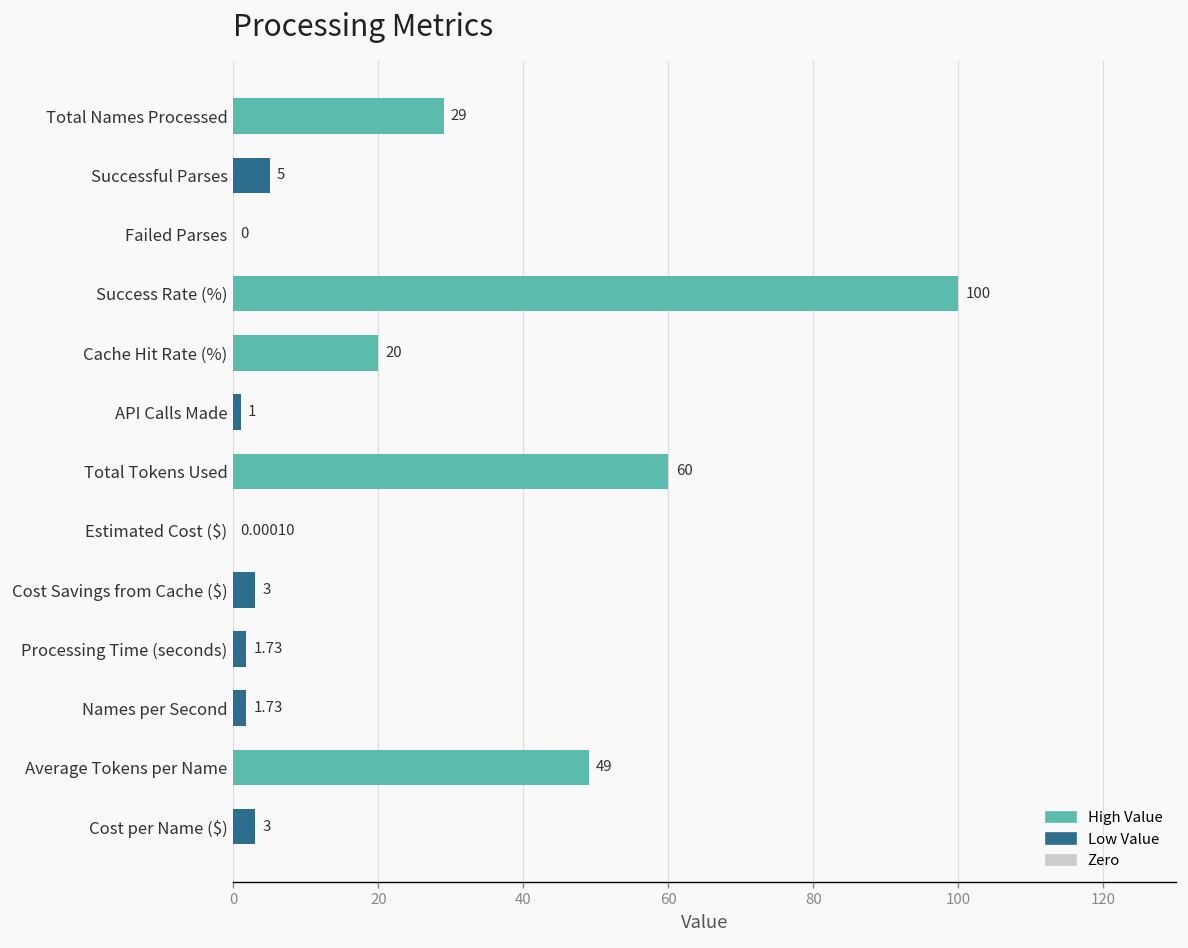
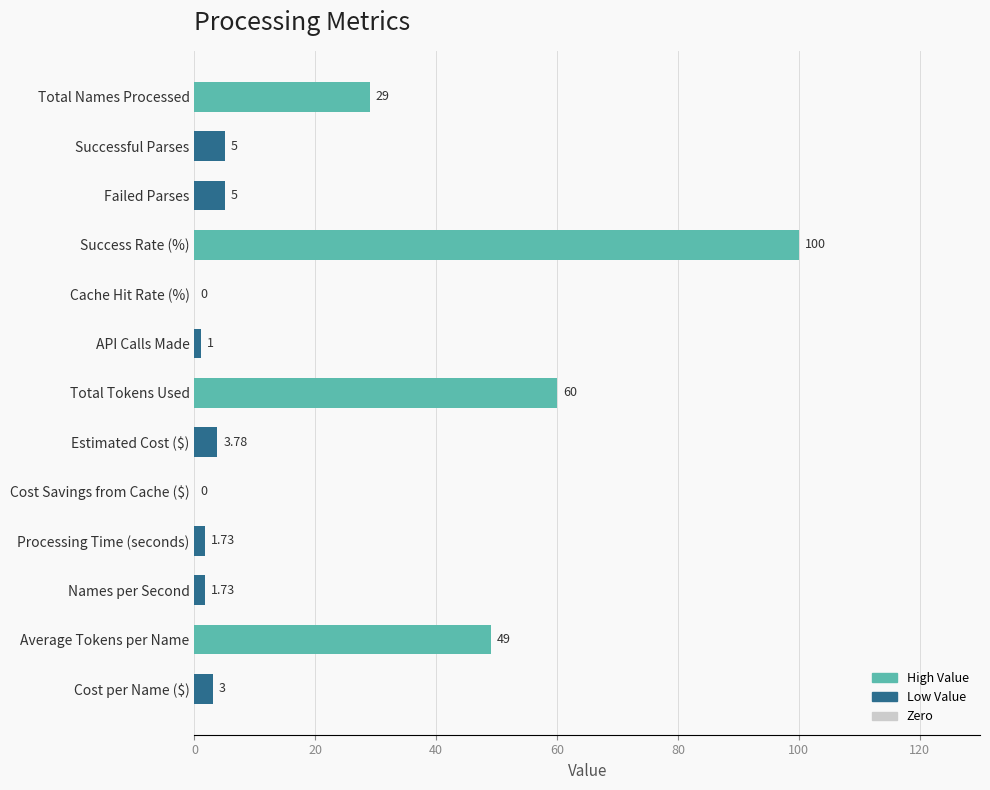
  {
    "Total Names Processed": 29,
    "Successful Parses": 5,
-   "Failed Parses": 0,
+   "Failed Parses": 5,
    "Success Rate (%)": 100,
-   "Cache Hit Rate (%)": 20,
+   "Cache Hit Rate (%)": 0,
    "API Calls Made": 1,
    "Total Tokens Used": 60,
-   "Estimated Cost ($)": 0.00010,
-   "Cost Savings from Cache ($)": 3,
+   "Estimated Cost ($)": 3.78,
+   "Cost Savings from Cache ($)": 0,
    "Processing Time (seconds)": 1.73,
    "Names per Second": 1.73,
    "Average Tokens per Name": 49,
    "Cost per Name ($)": 3
  }
